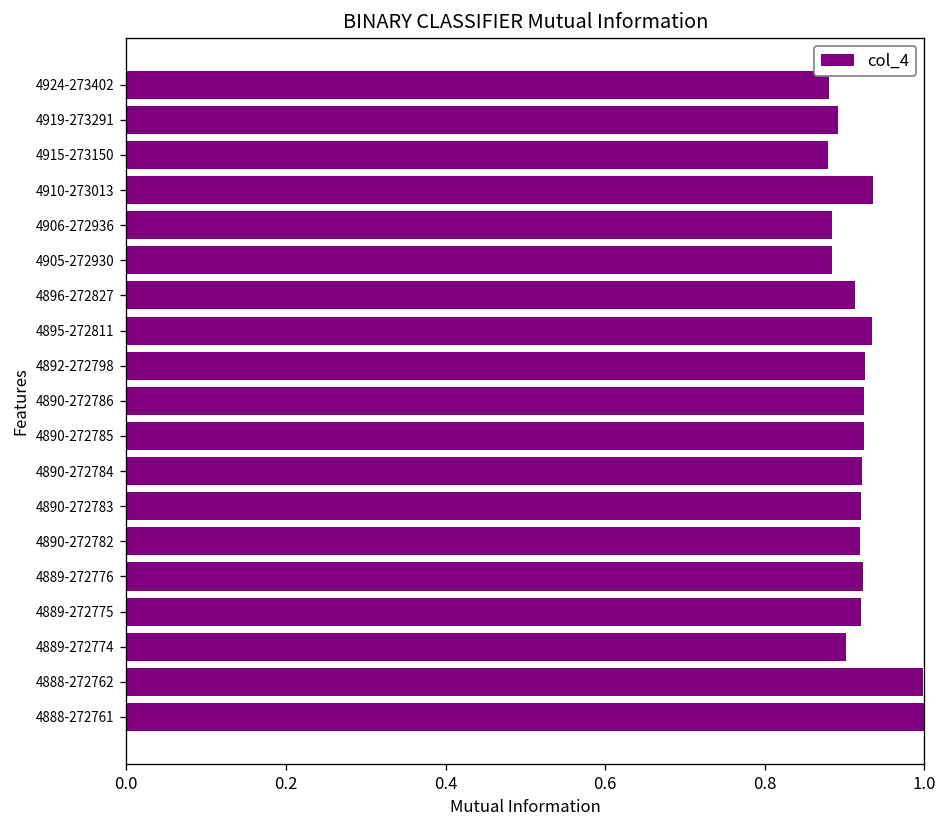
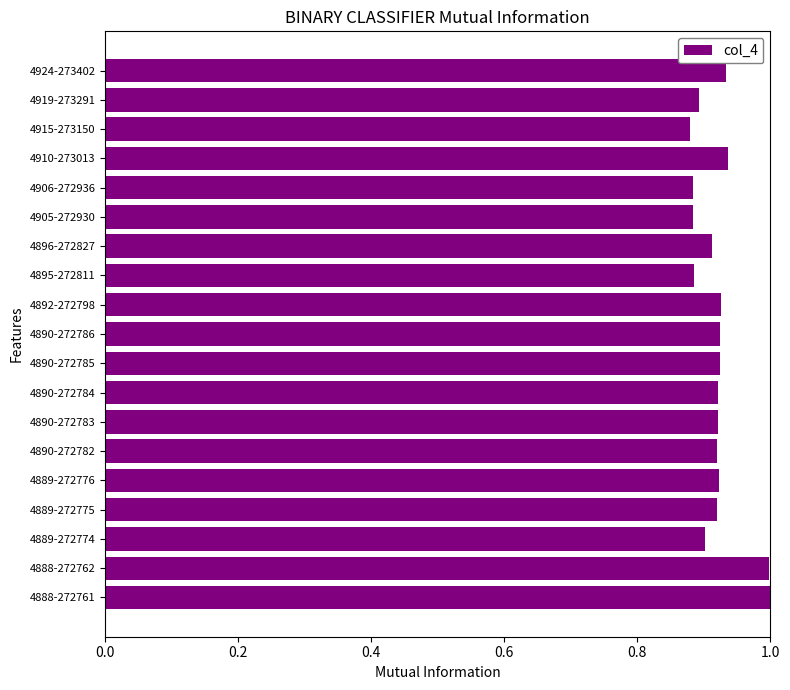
  {
-   "4924-273402": 0.88,
+   "4924-273402": 0.93,
    "4919-273291": 0.89,
    "4915-273150": 0.88,
    "4910-273013": 0.94,
    "4906-272936": 0.88,
    "4905-272930": 0.88,
    "4896-272827": 0.91,
-   "4895-272811": 0.93,
+   "4895-272811": 0.88,
    "4892-272798": 0.93,
    "4890-272786": 0.92,
    "4890-272785": 0.92,
    "4890-272784": 0.92,
    "4890-272783": 0.92,
    "4890-272782": 0.92,
    "4889-272776": 0.92,
    "4889-272775": 0.92,
    "4889-272774": 0.90,
    "4888-272762": 1.00,
    "4888-272761": 1.00
  }
